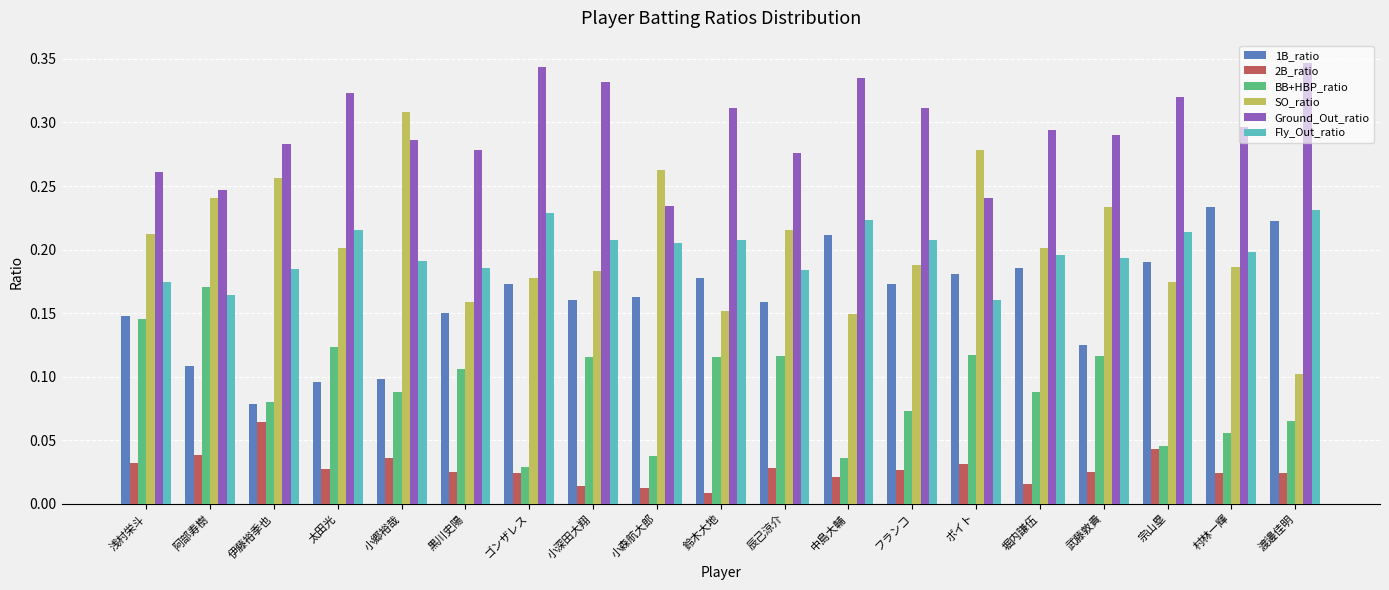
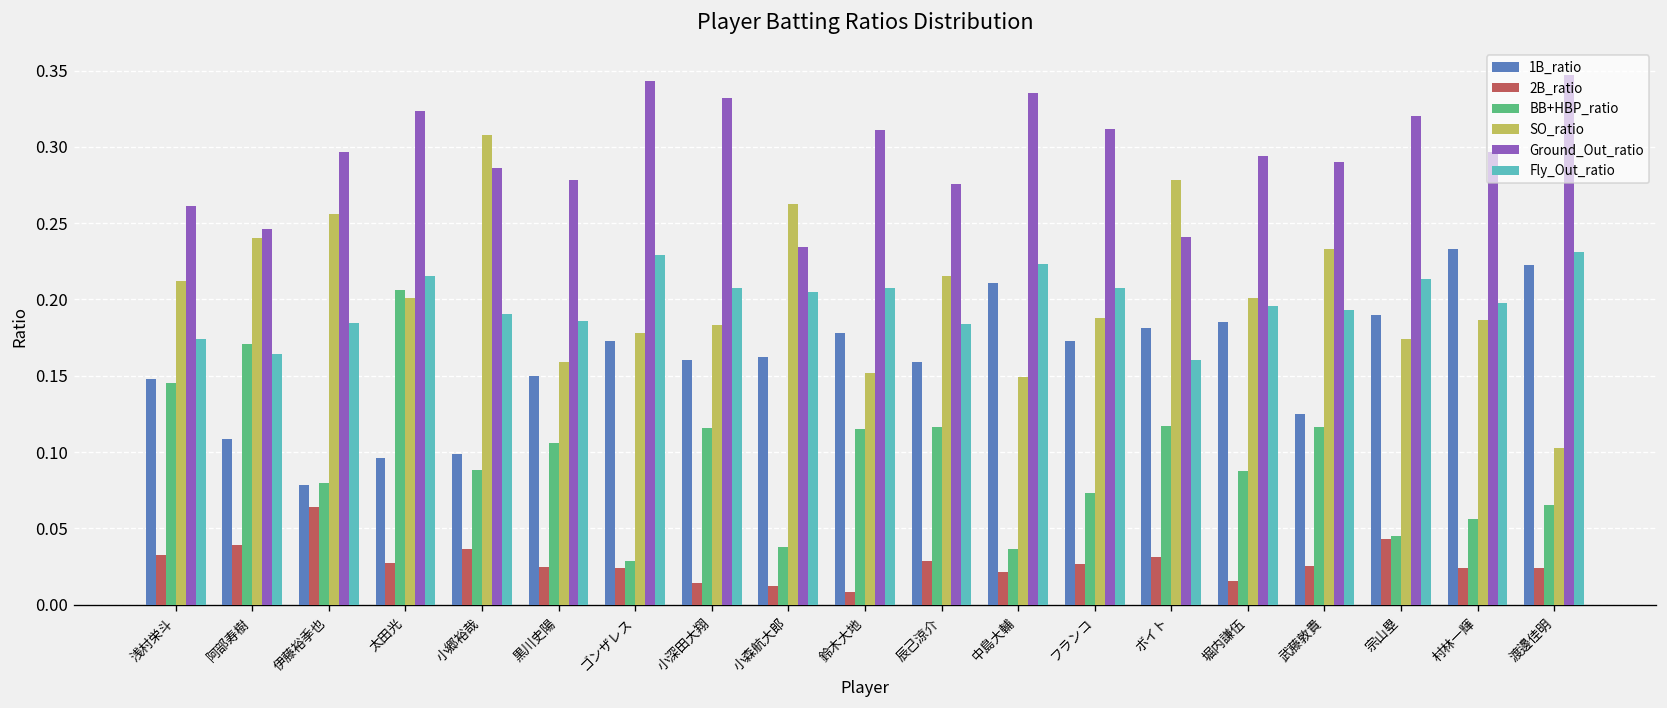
  {
    "1B_ratio": {
      "浅村栄斗": 0.148,
      "阿部寿樹": 0.109,
      "伊藤裕季也": 0.078,
      "太田光": 0.096,
      "小郷裕哉": 0.098,
      "黒川史陽": 0.150,
      "ゴンザレス": 0.173,
      "小深田大翔": 0.161,
      "小森航大郎": 0.162,
      "鈴木大地": 0.178,
      "辰己涼介": 0.159,
      "中島大輔": 0.211,
      "フランコ": 0.173,
      "ボイト": 0.181,
      "堀内謙伍": 0.186,
      "武藤敦貴": 0.125,
      "宗山塁": 0.190,
      "村林一輝": 0.233,
      "渡邊佳明": 0.223
    },
    "2B_ratio": {
      "浅村栄斗": 0.032,
      "阿部寿樹": 0.039,
      "伊藤裕季也": 0.064,
      "太田光": 0.027,
      "小郷裕哉": 0.036,
      "黒川史陽": 0.025,
      "ゴンザレス": 0.024,
      "小深田大翔": 0.014,
      "小森航大郎": 0.013,
      "鈴木大地": 0.008,
      "辰己涼介": 0.028,
      "中島大輔": 0.021,
      "フランコ": 0.026,
      "ボイト": 0.031,
      "堀内謙伍": 0.015,
      "武藤敦貴": 0.025,
      "宗山塁": 0.043,
      "村林一輝": 0.024,
      "渡邊佳明": 0.024
    },
    "BB+HBP_ratio": {
      "浅村栄斗": 0.145,
      "阿部寿樹": 0.171,
      "伊藤裕季也": 0.080,
-     "太田光": 0.123,
+     "太田光": 0.206,
      "小郷裕哉": 0.088,
      "黒川史陽": 0.106,
      "ゴンザレス": 0.029,
      "小深田大翔": 0.115,
      "小森航大郎": 0.038,
      "鈴木大地": 0.115,
      "辰己涼介": 0.116,
      "中島大輔": 0.036,
      "フランコ": 0.073,
      "ボイト": 0.117,
      "堀内謙伍": 0.088,
      "武藤敦貴": 0.117,
      "宗山塁": 0.045,
      "村林一輝": 0.056,
      "渡邊佳明": 0.065
    },
    "SO_ratio": {
      "浅村栄斗": 0.212,
      "阿部寿樹": 0.240,
      "伊藤裕季也": 0.256,
      "太田光": 0.201,
      "小郷裕哉": 0.308,
      "黒川史陽": 0.159,
      "ゴンザレス": 0.178,
      "小深田大翔": 0.183,
      "小森航大郎": 0.263,
      "鈴木大地": 0.152,
      "辰己涼介": 0.216,
      "中島大輔": 0.149,
      "フランコ": 0.188,
      "ボイト": 0.278,
      "堀内謙伍": 0.201,
      "武藤敦貴": 0.233,
      "宗山塁": 0.174,
      "村林一輝": 0.187,
      "渡邊佳明": 0.102
    },
    "Ground_Out_ratio": {
      "浅村栄斗": 0.261,
      "阿部寿樹": 0.247,
-     "伊藤裕季也": 0.283,
+     "伊藤裕季也": 0.297,
      "太田光": 0.323,
      "小郷裕哉": 0.286,
      "黒川史陽": 0.279,
      "ゴンザレス": 0.343,
      "小深田大翔": 0.332,
      "小森航大郎": 0.234,
      "鈴木大地": 0.311,
      "辰己涼介": 0.276,
      "中島大輔": 0.335,
      "フランコ": 0.311,
      "ボイト": 0.241,
      "堀内謙伍": 0.294,
      "武藤敦貴": 0.290,
      "宗山塁": 0.320
    },
    "Fly_Out_ratio": {
      "浅村栄斗": 0.174,
      "阿部寿樹": 0.164,
      "伊藤裕季也": 0.184,
      "太田光": 0.216,
      "小郷裕哉": 0.191,
      "黒川史陽": 0.186,
      "ゴンザレス": 0.229,
      "小深田大翔": 0.207,
      "小森航大郎": 0.205,
      "鈴木大地": 0.207,
      "辰己涼介": 0.184,
      "中島大輔": 0.223,
      "フランコ": 0.208,
      "ボイト": 0.161,
      "堀内謙伍": 0.196,
      "武藤敦貴": 0.193,
      "宗山塁": 0.214,
      "村林一輝": 0.198,
      "渡邊佳明": 0.231
    }
  }
